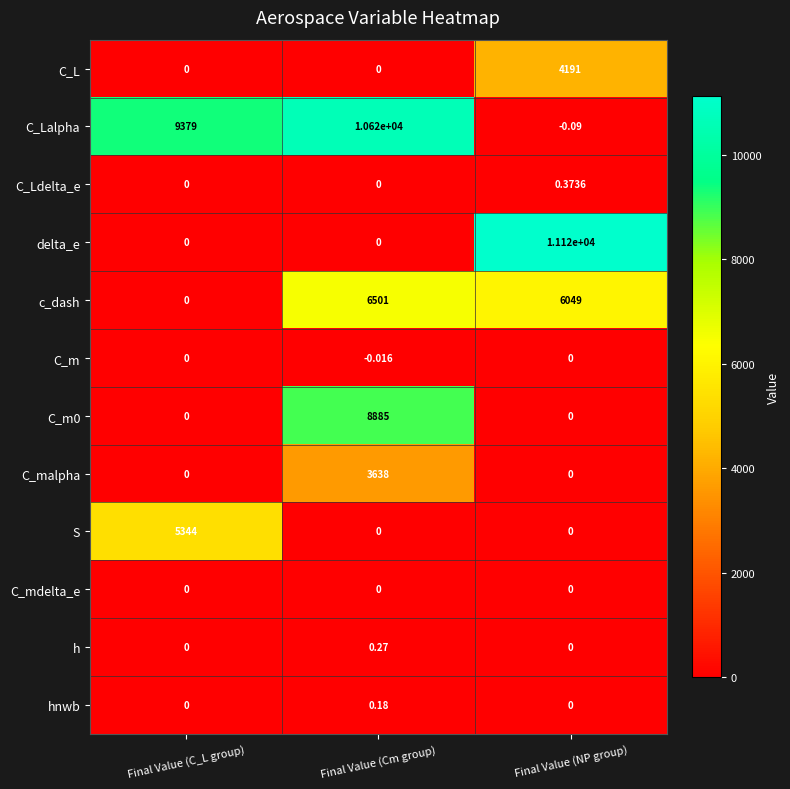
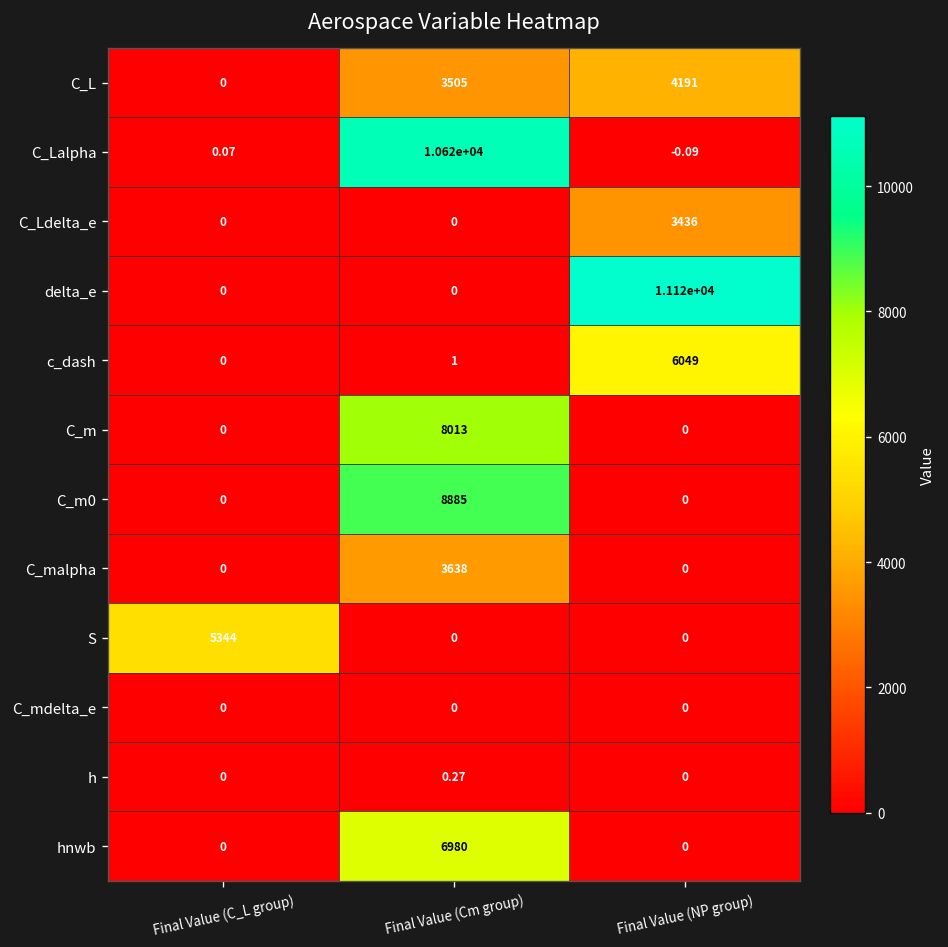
  {
    "C_L": {
      "Final Value (C_L group)": "0",
-     "Final Value (Cm group)": "0",
+     "Final Value (Cm group)": "3505",
      "Final Value (NP group)": "4191"
    },
    "C_Lalpha": {
-     "Final Value (C_L group)": "9379",
+     "Final Value (C_L group)": "0.07",
      "Final Value (Cm group)": "1.062e+04",
      "Final Value (NP group)": "-0.09"
    },
    "C_Ldelta_e": {
      "Final Value (C_L group)": "0",
      "Final Value (Cm group)": "0",
-     "Final Value (NP group)": "0.3736"
+     "Final Value (NP group)": "3436"
    },
    "delta_e": {
      "Final Value (C_L group)": "0",
      "Final Value (Cm group)": "0",
      "Final Value (NP group)": "1.112e+04"
    },
    "c_dash": {
      "Final Value (C_L group)": "0",
-     "Final Value (Cm group)": "6501",
+     "Final Value (Cm group)": "1",
      "Final Value (NP group)": "6049"
    },
    "C_m": {
      "Final Value (C_L group)": "0",
-     "Final Value (Cm group)": "-0.016",
+     "Final Value (Cm group)": "8013",
      "Final Value (NP group)": "0"
    },
    "C_m0": {
      "Final Value (C_L group)": "0",
      "Final Value (Cm group)": "8885",
      "Final Value (NP group)": "0"
    },
    "C_malpha": {
      "Final Value (C_L group)": "0",
      "Final Value (Cm group)": "3638",
      "Final Value (NP group)": "0"
    },
    "S": {
      "Final Value (C_L group)": "5344",
      "Final Value (Cm group)": "0",
      "Final Value (NP group)": "0"
    },
    "C_mdelta_e": {
      "Final Value (C_L group)": "0",
      "Final Value (Cm group)": "0",
      "Final Value (NP group)": "0"
    },
    "h": {
      "Final Value (C_L group)": "0",
      "Final Value (Cm group)": "0.27",
      "Final Value (NP group)": "0"
    },
    "hnwb": {
      "Final Value (C_L group)": "0",
-     "Final Value (Cm group)": "0.18",
+     "Final Value (Cm group)": "6980",
      "Final Value (NP group)": "0"
    }
  }
